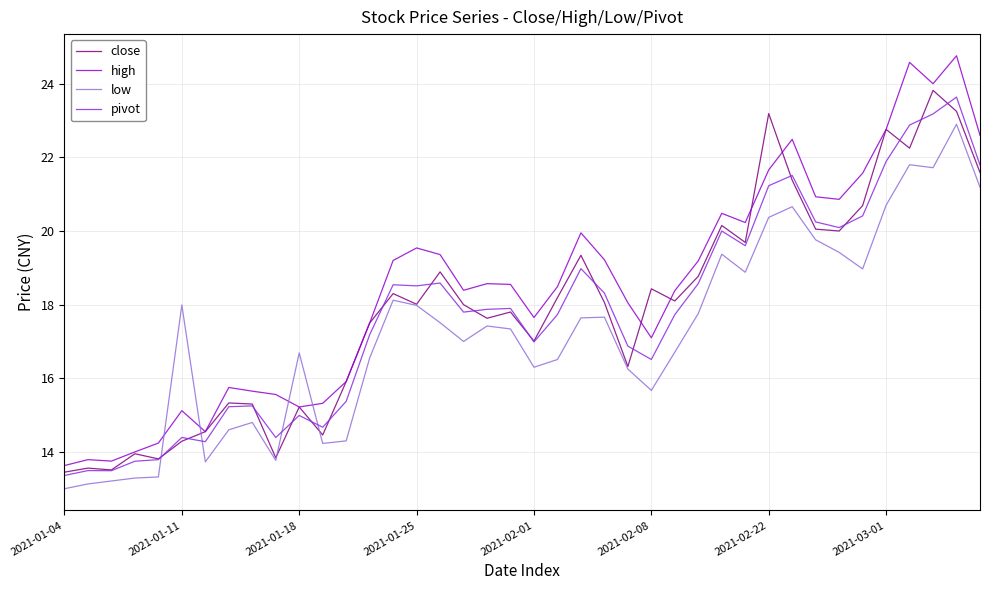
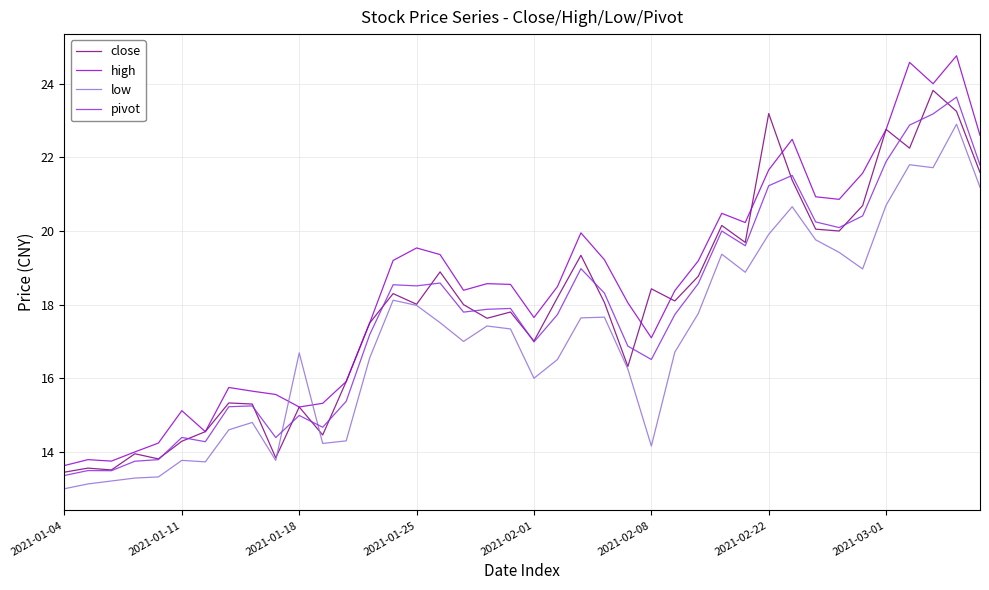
  {
    "close": {
      "2021-01-04": 13.5,
      "2021-01-11": 14.3,
      "2021-02-08": 18.4,
      "2021-02-22": 23.2
    },
    "low": {
      "2021-01-04": 13.0,
-     "2021-01-11": 18.0,
+     "2021-01-11": 13.8,
      "2021-01-18": 16.7,
-     "2021-02-01": 16.3,
-     "2021-02-08": 15.7,
-     "2021-02-22": 20.4,
+     "2021-02-01": 16.0,
+     "2021-02-08": 14.2,
+     "2021-02-22": 19.9,
      "2021-03-01": 20.7
    }
  }
